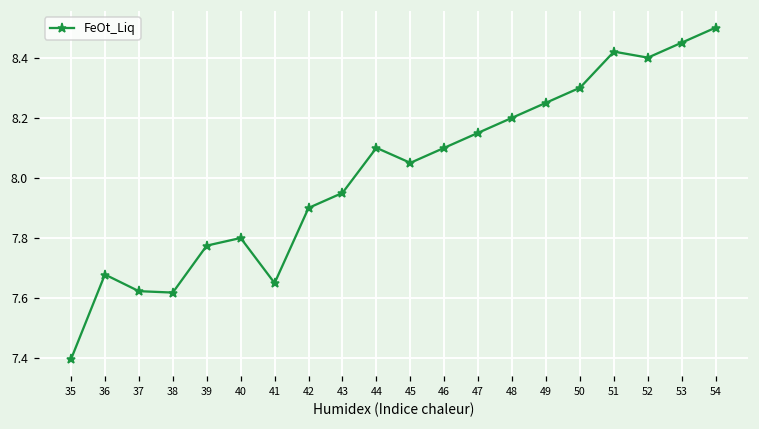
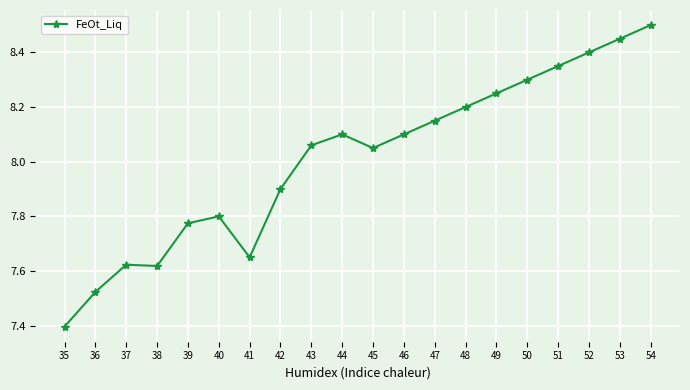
  {
    "35": 7.40,
-   "36": 7.68,
+   "36": 7.52,
    "37": 7.62,
    "38": 7.62,
    "39": 7.77,
    "40": 7.80,
    "41": 7.65,
    "42": 7.90,
-   "43": 7.95,
+   "43": 8.06,
    "44": 8.10,
    "45": 8.05,
    "46": 8.10,
    "47": 8.15,
    "48": 8.20,
    "49": 8.25,
    "50": 8.30,
-   "51": 8.42,
+   "51": 8.35,
    "52": 8.40,
    "53": 8.45,
    "54": 8.50
  }
